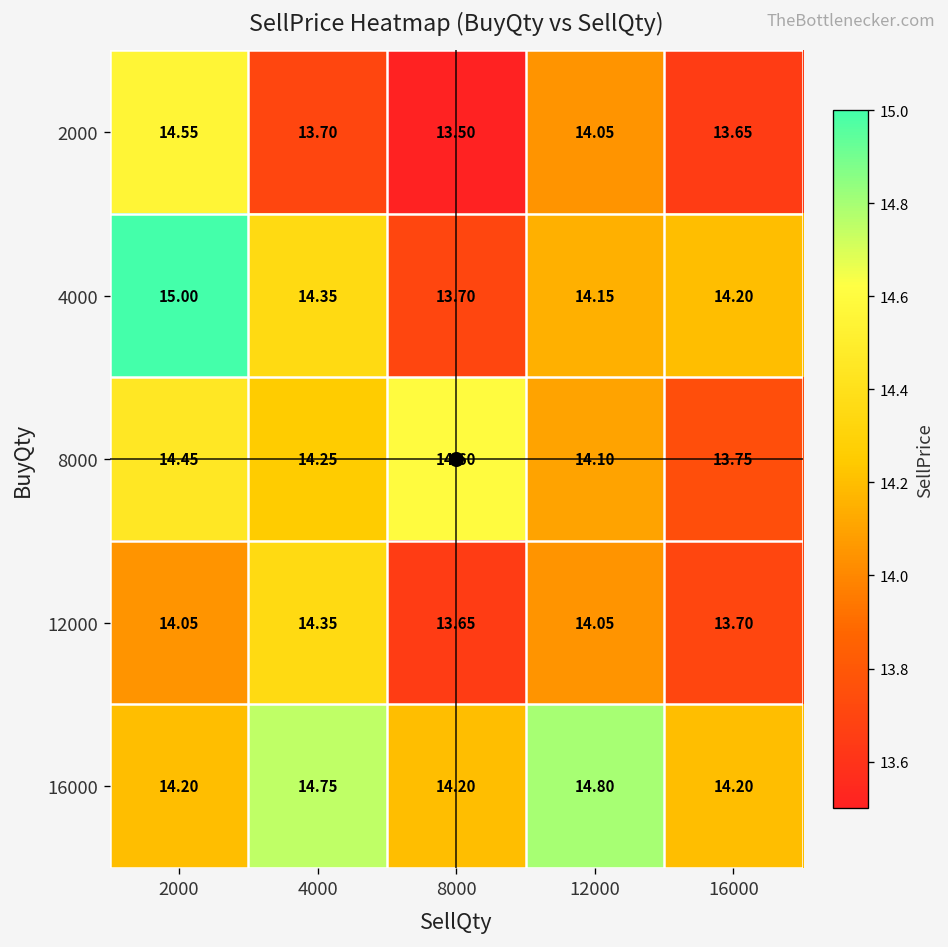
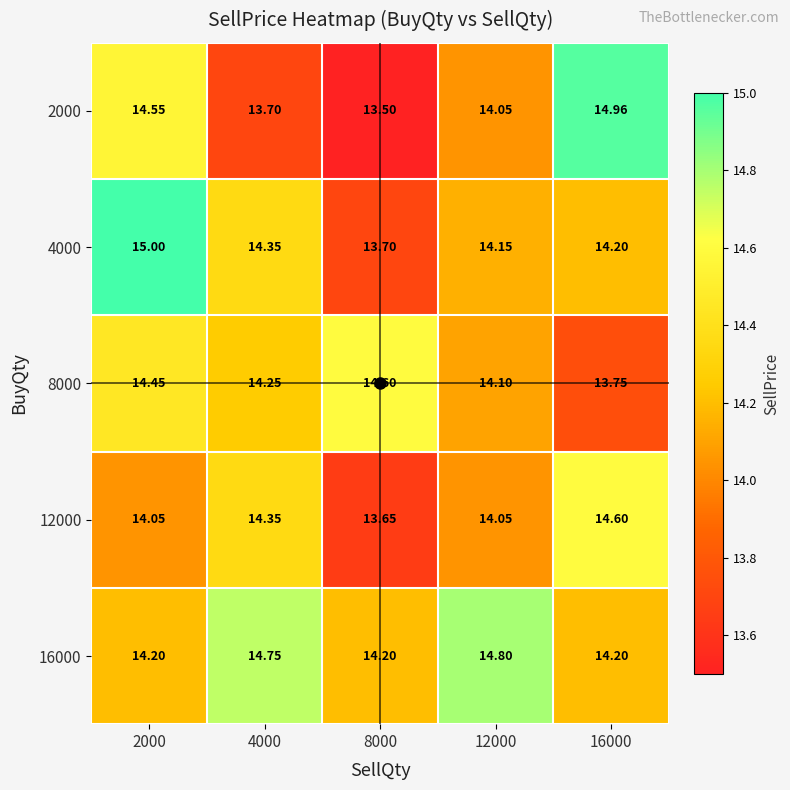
  {
    "2000": {
      "2000": 14.55,
      "4000": 13.70,
      "8000": 13.50,
      "12000": 14.05,
-     "16000": 13.65
+     "16000": 14.96
    },
    "4000": {
      "2000": 15.00,
      "4000": 14.35,
      "8000": 13.70,
      "12000": 14.15,
      "16000": 14.20
    },
    "8000": {
      "2000": 14.45,
      "4000": 14.25,
      "12000": 14.10,
      "16000": 13.75
    },
    "12000": {
      "2000": 14.05,
      "4000": 14.35,
      "8000": 13.65,
      "12000": 14.05,
-     "16000": 13.70
+     "16000": 14.60
    },
    "16000": {
      "2000": 14.20,
      "4000": 14.75,
      "8000": 14.20,
      "12000": 14.80,
      "16000": 14.20
    }
  }
